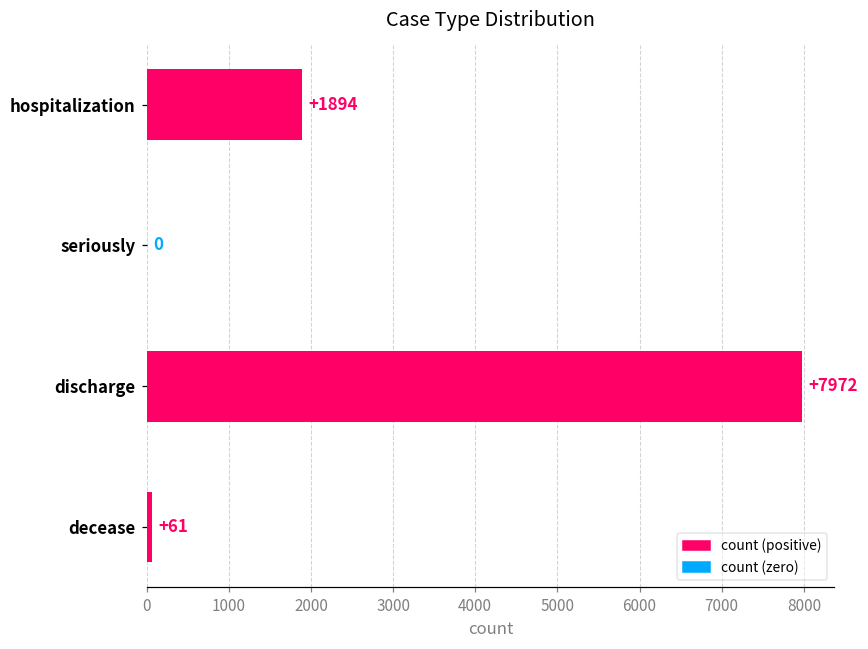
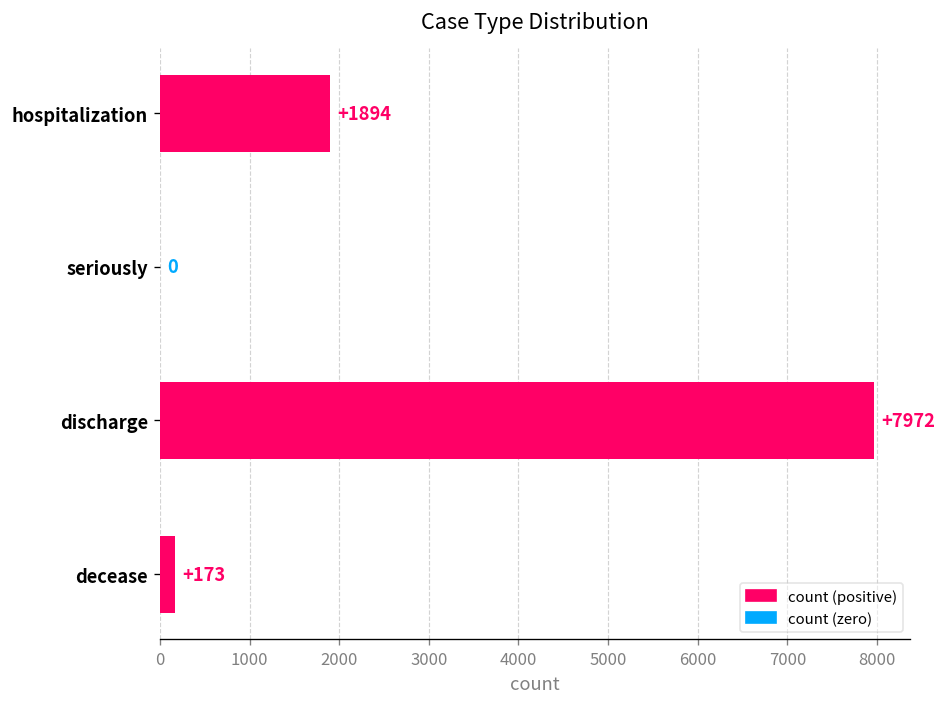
  {
    "hospitalization": "+1894",
    "seriously": "0",
    "discharge": "+7972",
-   "decease": "+61"
+   "decease": "+173"
  }
